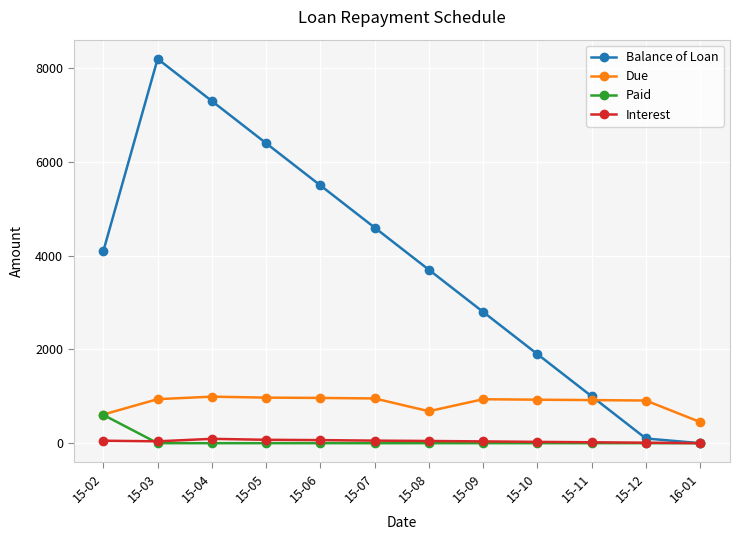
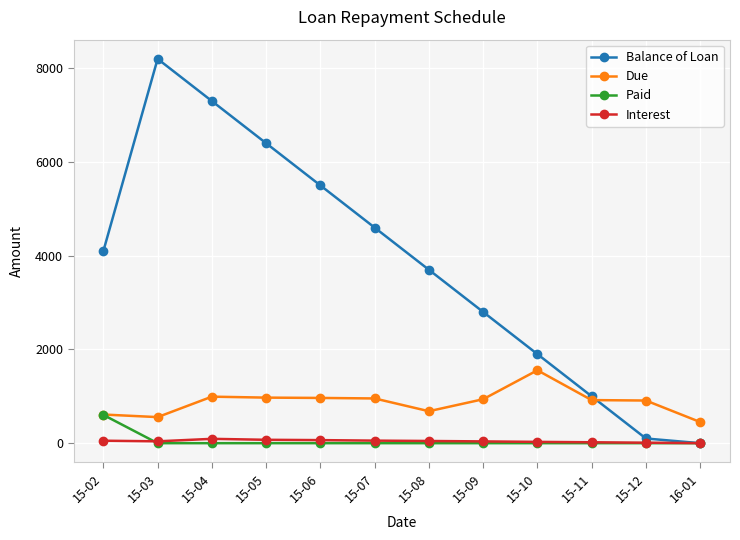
  {
    "Balance of Loan": {
      "15-02": 4100,
      "15-03": 8200,
      "15-04": 7300,
      "15-05": 6400,
      "15-06": 5500,
      "15-07": 4600,
      "15-08": 3700,
      "15-09": 2800,
      "15-10": 1900,
      "15-11": 1000,
      "15-12": 100
    },
    "Due": {
-     "15-03": 900,
+     "15-03": 600,
      "15-04": 1000,
      "15-05": 1000,
      "15-06": 1000,
      "15-07": 1000,
      "15-08": 700,
      "15-09": 900,
-     "15-10": 900,
+     "15-10": 1600,
      "15-11": 900,
      "15-12": 900,
      "16-01": 500
    },
    "Paid": {
      "15-04": 0,
      "15-05": 0,
      "15-06": 0,
      "15-07": 0
    },
    "Interest": {
      "15-02": 100,
      "15-04": 100,
      "15-05": 100,
      "15-06": 100,
      "15-07": 100
    }
  }
